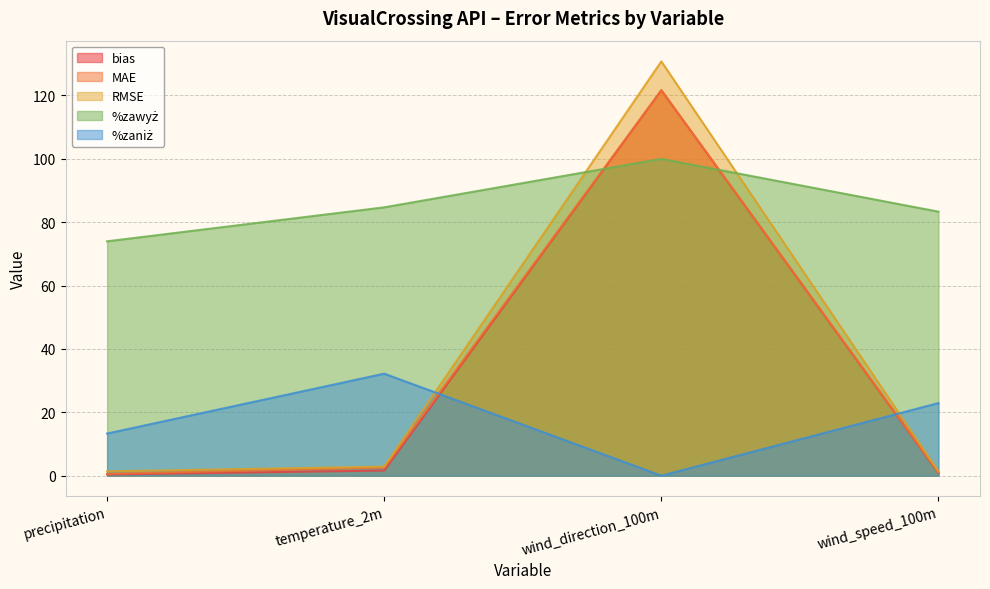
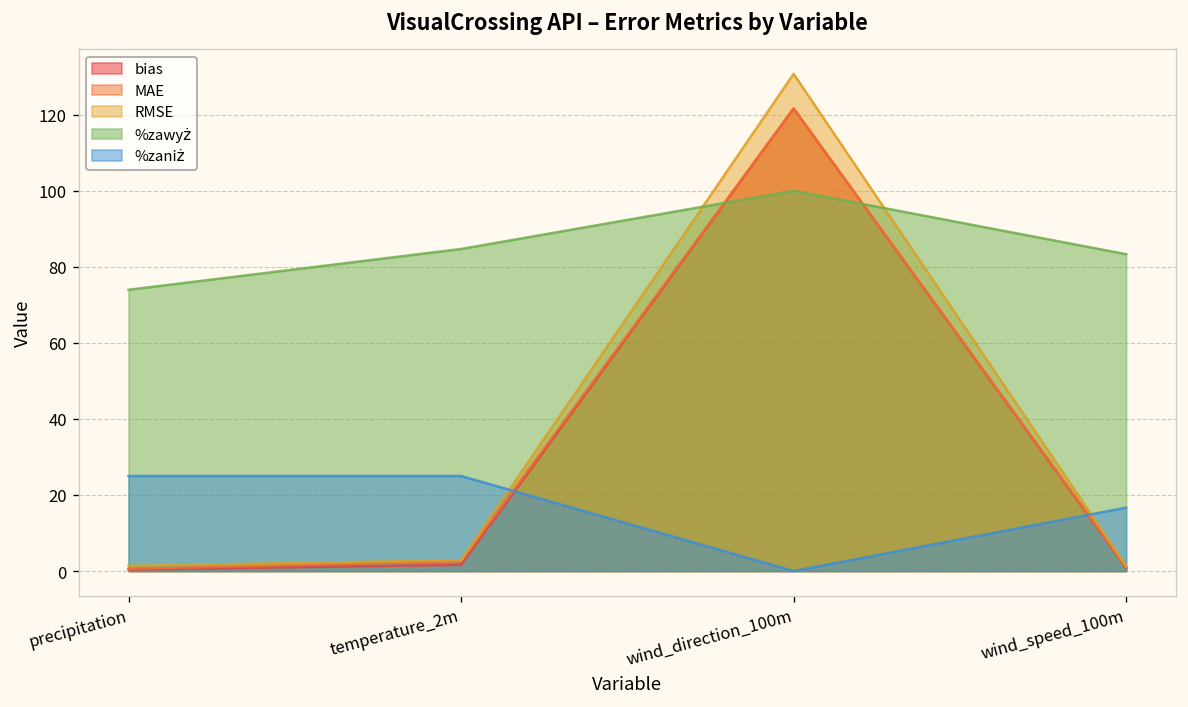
  {
    "%zawyż": {
      "precipitation": 74,
      "temperature_2m": 85,
      "wind_direction_100m": 100,
      "wind_speed_100m": 83
    },
    "%zaniż": {
-     "precipitation": 13,
-     "temperature_2m": 32,
+     "precipitation": 25,
+     "temperature_2m": 25,
      "wind_direction_100m": 0,
-     "wind_speed_100m": 23
+     "wind_speed_100m": 17
    }
  }
